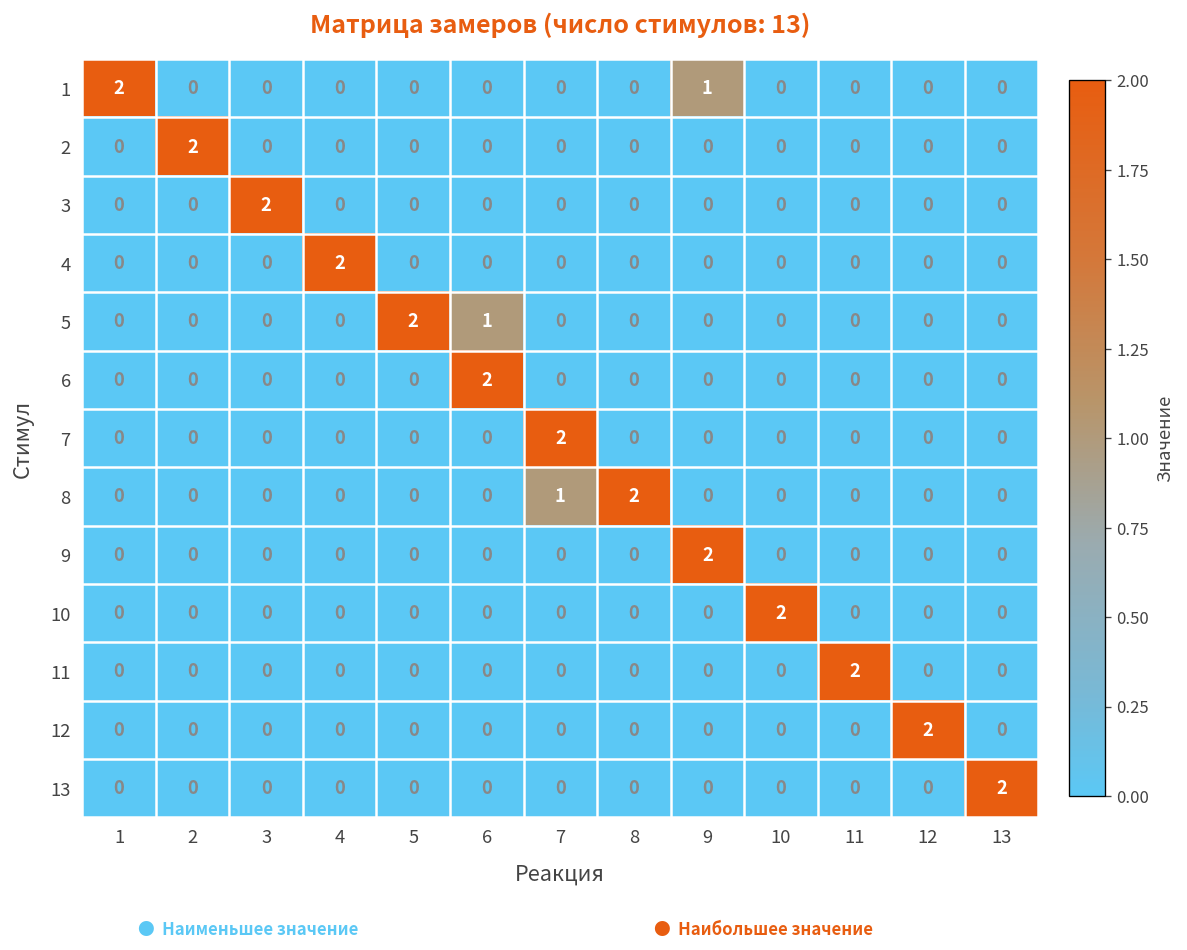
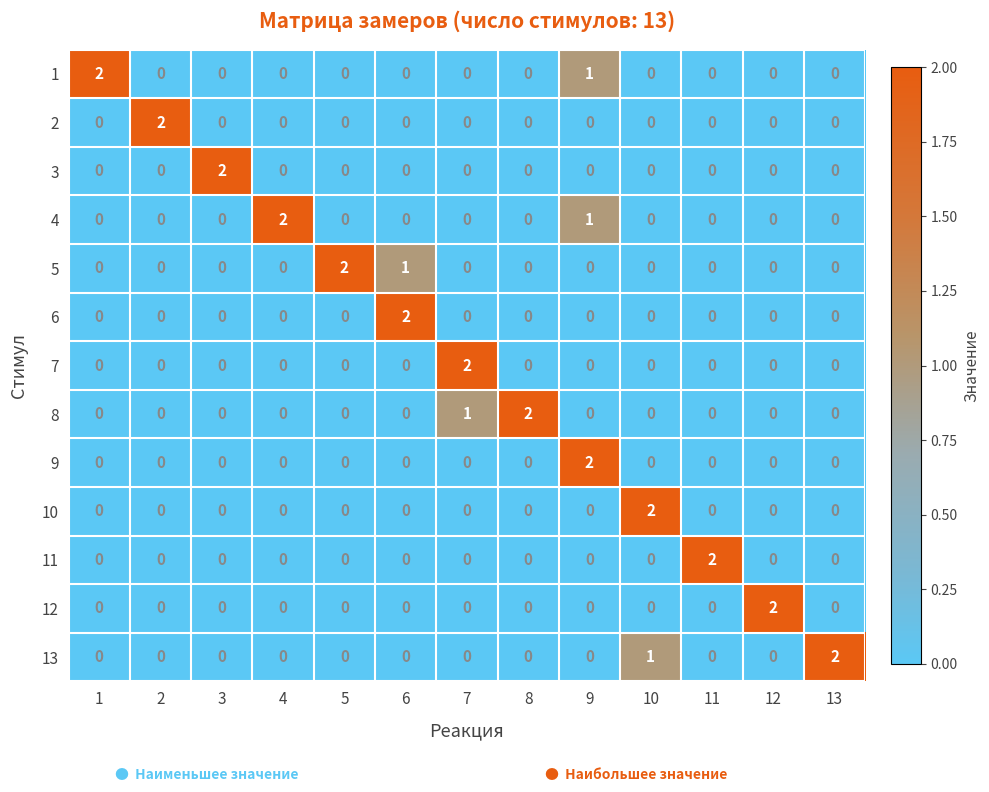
  {
    "1": {
      "1": 2,
      "2": 0,
      "3": 0,
      "4": 0,
      "5": 0,
      "6": 0,
      "7": 0,
      "8": 0,
      "9": 1,
      "10": 0,
      "11": 0,
      "12": 0,
      "13": 0
    },
    "2": {
      "1": 0,
      "2": 2,
      "3": 0,
      "4": 0,
      "5": 0,
      "6": 0,
      "7": 0,
      "8": 0,
      "9": 0,
      "10": 0,
      "11": 0,
      "12": 0,
      "13": 0
    },
    "3": {
      "1": 0,
      "2": 0,
      "3": 2,
      "4": 0,
      "5": 0,
      "6": 0,
      "7": 0,
      "8": 0,
      "9": 0,
      "10": 0,
      "11": 0,
      "12": 0,
      "13": 0
    },
    "4": {
      "1": 0,
      "2": 0,
      "3": 0,
      "4": 2,
      "5": 0,
      "6": 0,
      "7": 0,
      "8": 0,
-     "9": 0,
+     "9": 1,
      "10": 0,
      "11": 0,
      "12": 0,
      "13": 0
    },
    "5": {
      "1": 0,
      "2": 0,
      "3": 0,
      "4": 0,
      "5": 2,
      "6": 1,
      "7": 0,
      "8": 0,
      "9": 0,
      "10": 0,
      "11": 0,
      "12": 0,
      "13": 0
    },
    "6": {
      "1": 0,
      "2": 0,
      "3": 0,
      "4": 0,
      "5": 0,
      "6": 2,
      "7": 0,
      "8": 0,
      "9": 0,
      "10": 0,
      "11": 0,
      "12": 0,
      "13": 0
    },
    "7": {
      "1": 0,
      "2": 0,
      "3": 0,
      "4": 0,
      "5": 0,
      "6": 0,
      "7": 2,
      "8": 0,
      "9": 0,
      "10": 0,
      "11": 0,
      "12": 0,
      "13": 0
    },
    "8": {
      "1": 0,
      "2": 0,
      "3": 0,
      "4": 0,
      "5": 0,
      "6": 0,
      "7": 1,
      "8": 2,
      "9": 0,
      "10": 0,
      "11": 0,
      "12": 0,
      "13": 0
    },
    "9": {
      "1": 0,
      "2": 0,
      "3": 0,
      "4": 0,
      "5": 0,
      "6": 0,
      "7": 0,
      "8": 0,
      "9": 2,
      "10": 0,
      "11": 0,
      "12": 0,
      "13": 0
    },
    "10": {
      "1": 0,
      "2": 0,
      "3": 0,
      "4": 0,
      "5": 0,
      "6": 0,
      "7": 0,
      "8": 0,
      "9": 0,
      "10": 2,
      "11": 0,
      "12": 0,
      "13": 0
    },
    "11": {
      "1": 0,
      "2": 0,
      "3": 0,
      "4": 0,
      "5": 0,
      "6": 0,
      "7": 0,
      "8": 0,
      "9": 0,
      "10": 0,
      "11": 2,
      "12": 0,
      "13": 0
    },
    "12": {
      "1": 0,
      "2": 0,
      "3": 0,
      "4": 0,
      "5": 0,
      "6": 0,
      "7": 0,
      "8": 0,
      "9": 0,
      "10": 0,
      "11": 0,
      "12": 2,
      "13": 0
    },
    "13": {
      "1": 0,
      "2": 0,
      "3": 0,
      "4": 0,
      "5": 0,
      "6": 0,
      "7": 0,
      "8": 0,
      "9": 0,
-     "10": 0,
+     "10": 1,
      "11": 0,
      "12": 0,
      "13": 2
    }
  }
